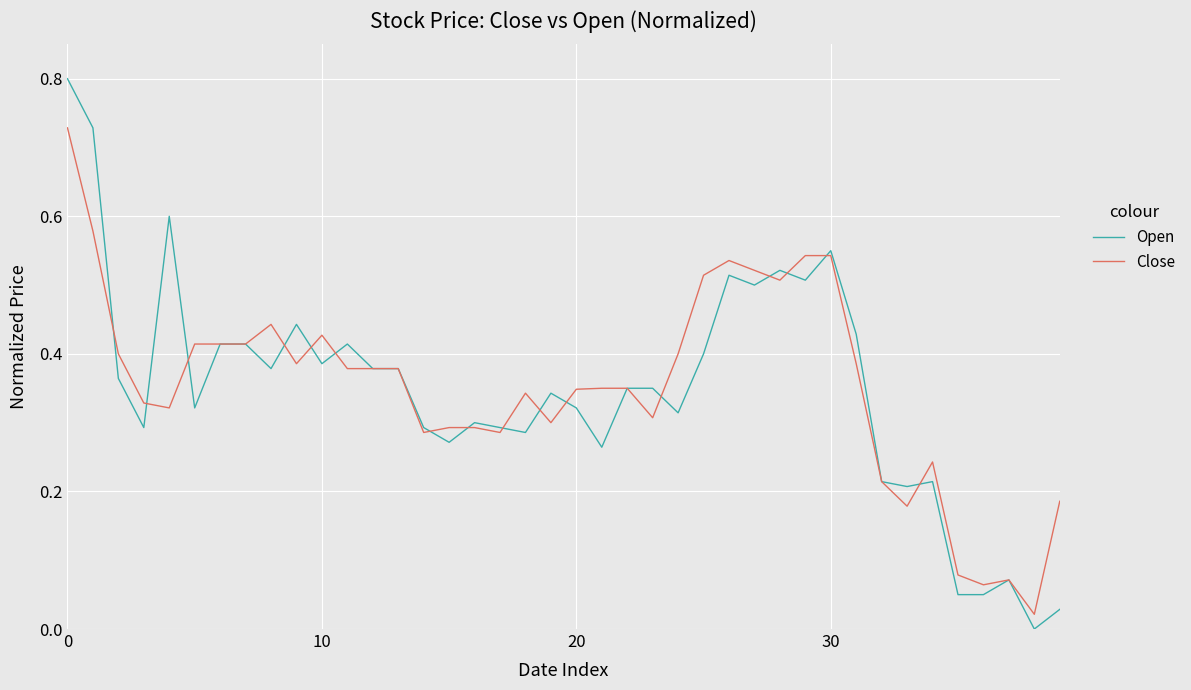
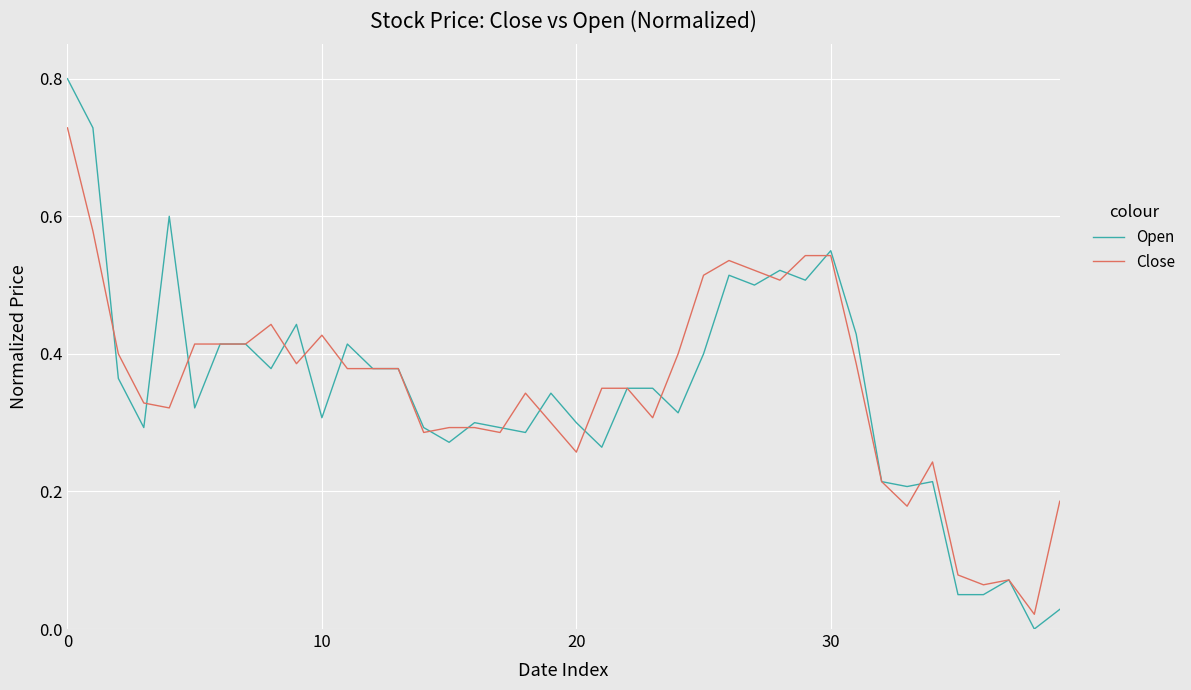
  {
    "Open": {
      "0": 0.80,
-     "10": 0.39,
-     "20": 0.32,
+     "10": 0.31,
+     "20": 0.30,
      "30": 0.55
    },
    "Close": {
      "0": 0.73,
      "10": 0.43,
-     "20": 0.35,
+     "20": 0.26,
      "30": 0.54
    }
  }
